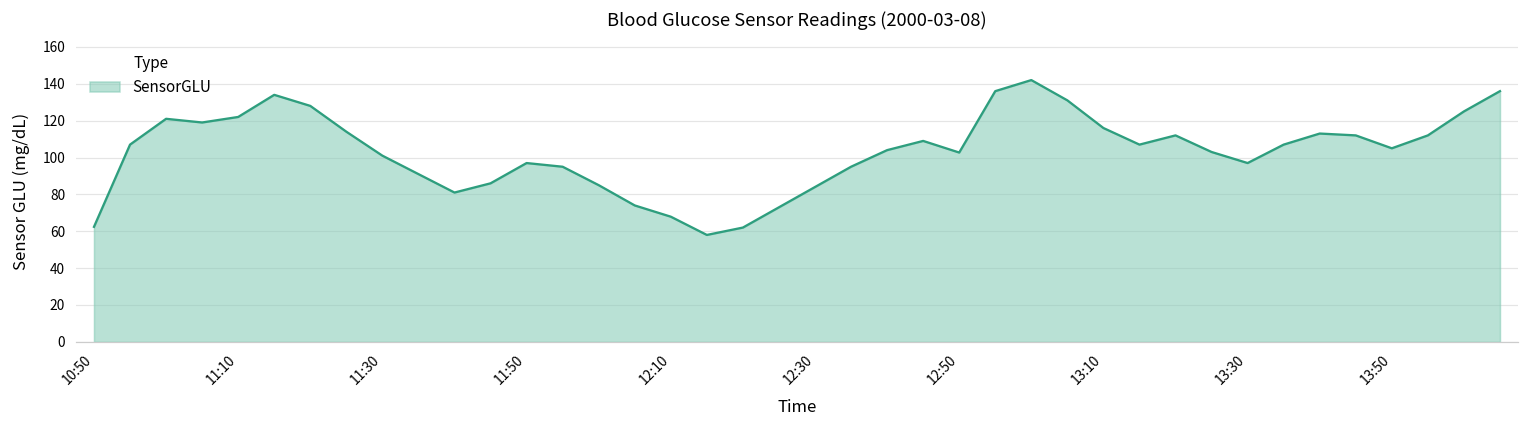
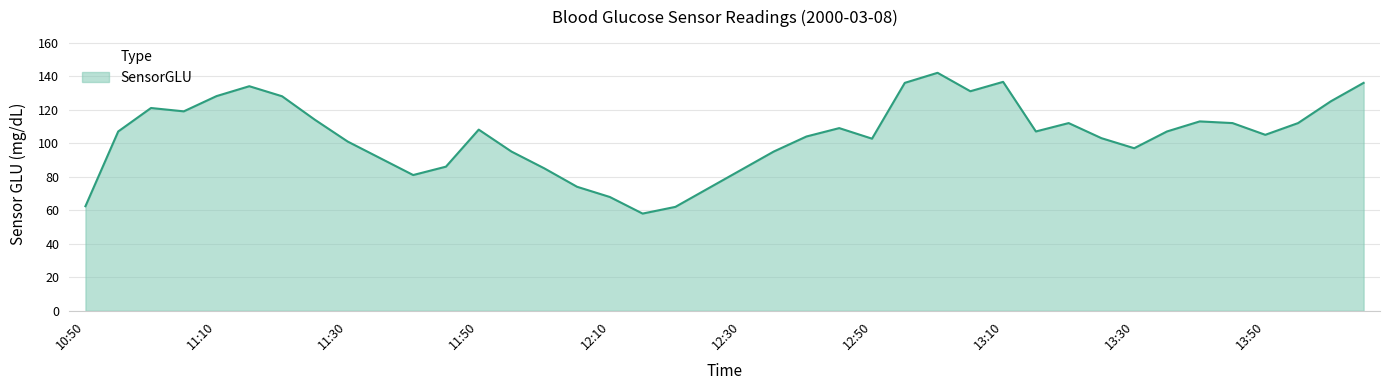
  {
    "10:50": 62,
-   "11:10": 122,
+   "11:10": 128,
    "11:30": 101,
-   "11:50": 97,
+   "11:50": 108,
    "12:10": 68,
    "12:30": 84,
    "12:50": 103,
-   "13:10": 116,
+   "13:10": 137,
    "13:30": 97,
    "13:50": 105
  }
